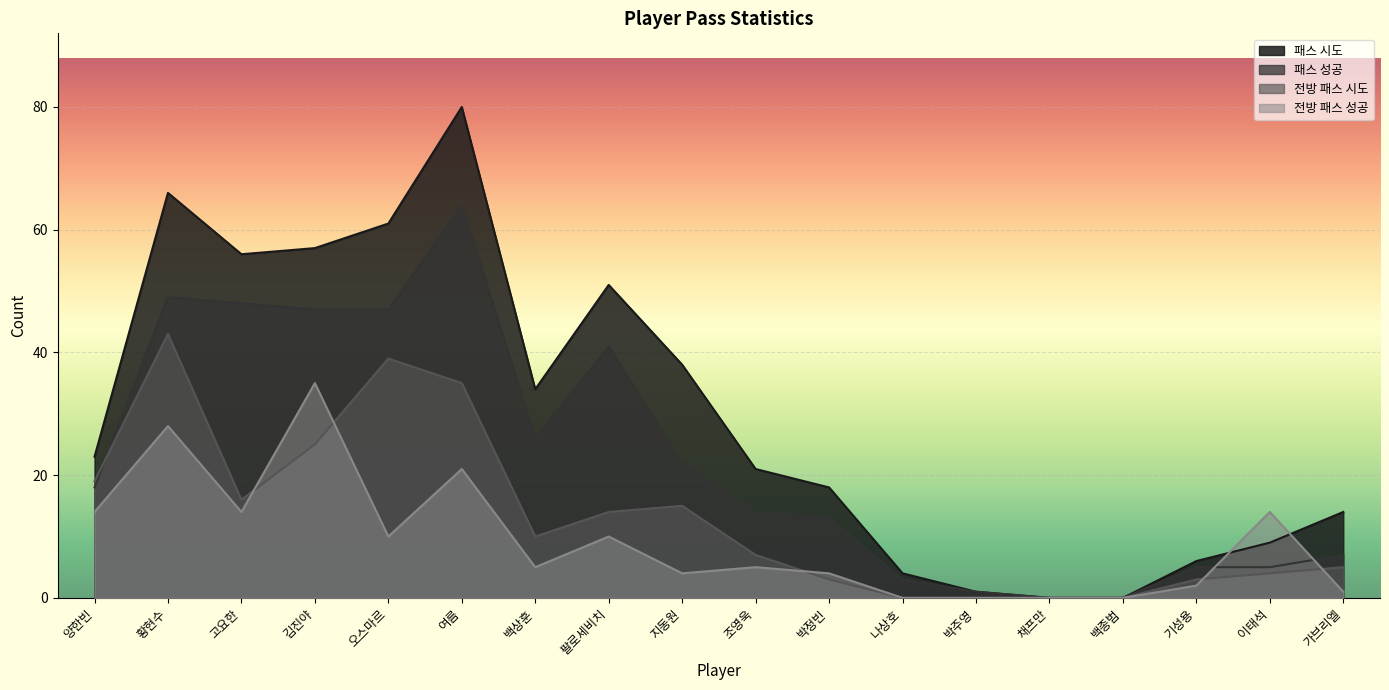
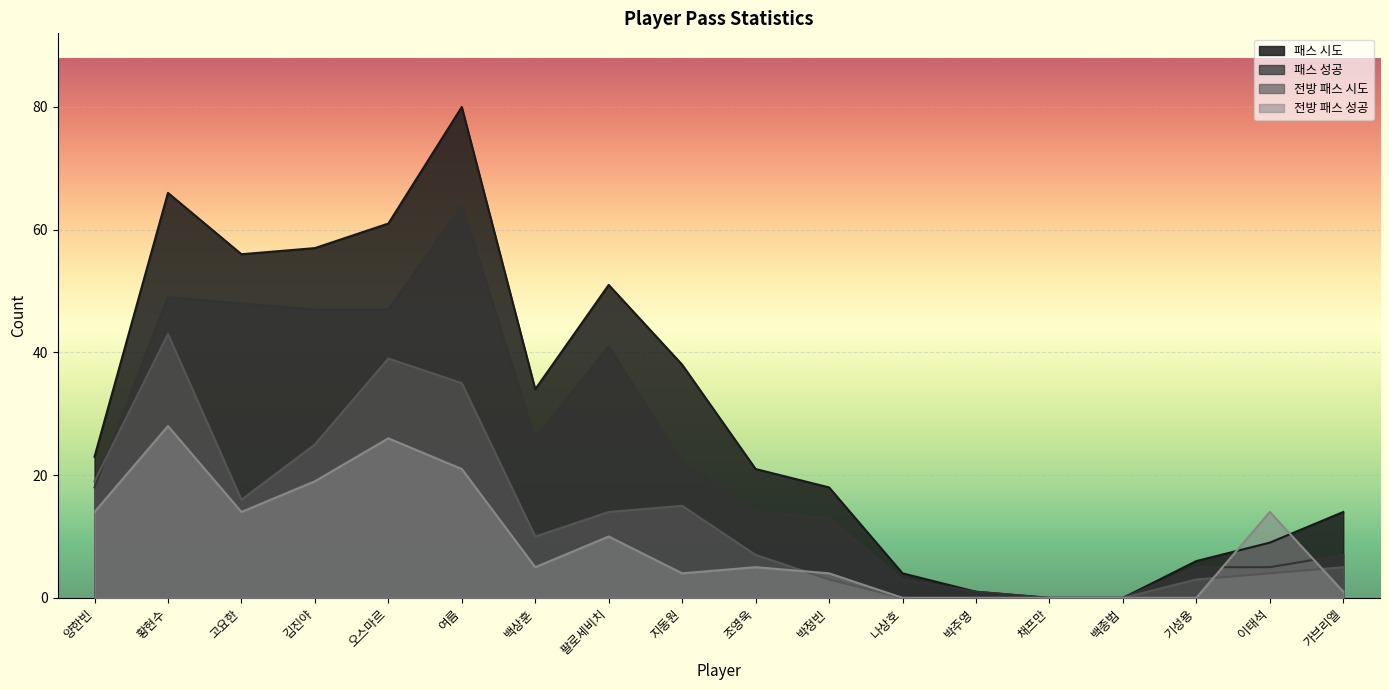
  {
    "전방 패스 성공": {
      "양한빈": 14,
      "황현수": 28,
      "고요한": 14,
-     "김진야": 35,
-     "오스마르": 10,
+     "김진야": 19,
+     "오스마르": 26,
      "여름": 21,
      "백상훈": 5,
      "팔로세비치": 10,
      "지동원": 4,
      "조영욱": 5,
      "박정빈": 4,
-     "기성용": 2,
+     "기성용": 0,
      "이태석": 14,
      "가브리엘": 1
    }
  }
